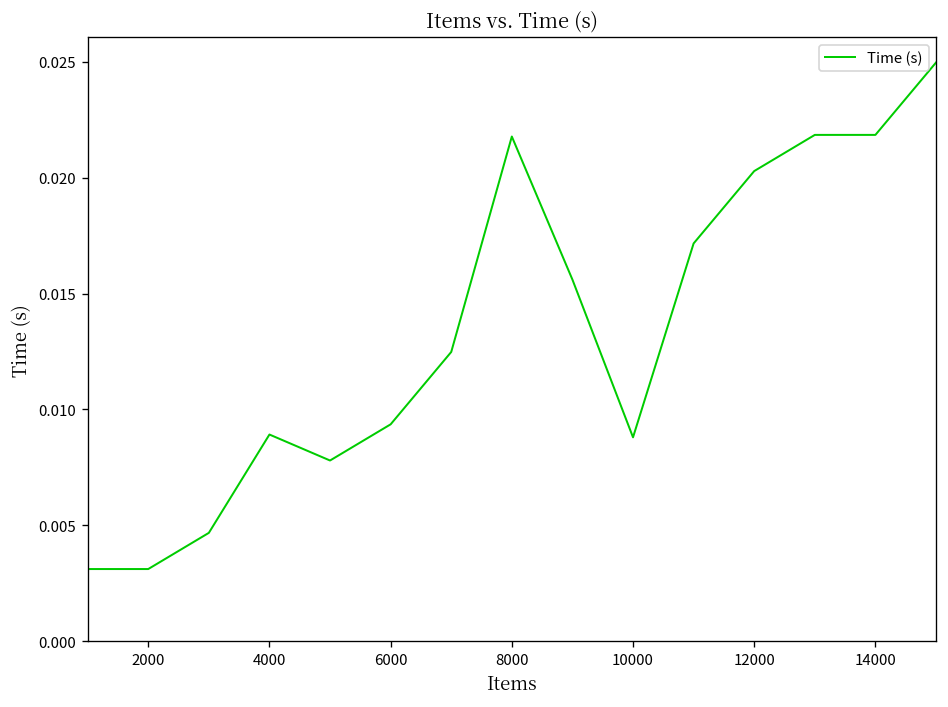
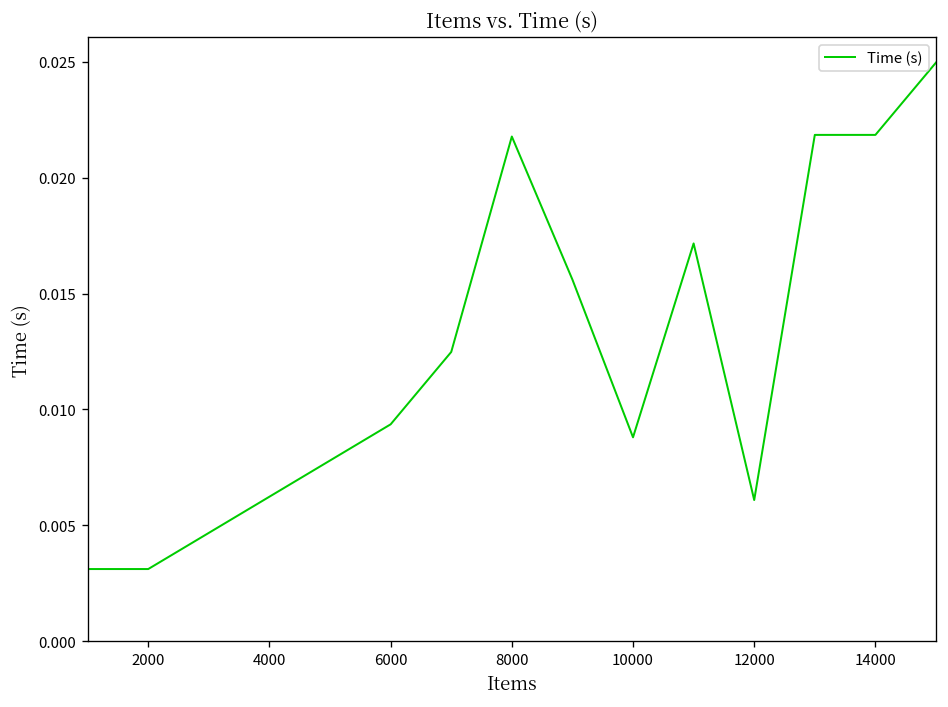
  {
    "2000": 0.0031,
-   "4000": 0.0089,
+   "4000": 0.0062,
    "6000": 0.0094,
    "8000": 0.0218,
    "10000": 0.0088,
-   "12000": 0.0203,
+   "12000": 0.0061,
    "14000": 0.0218
  }
